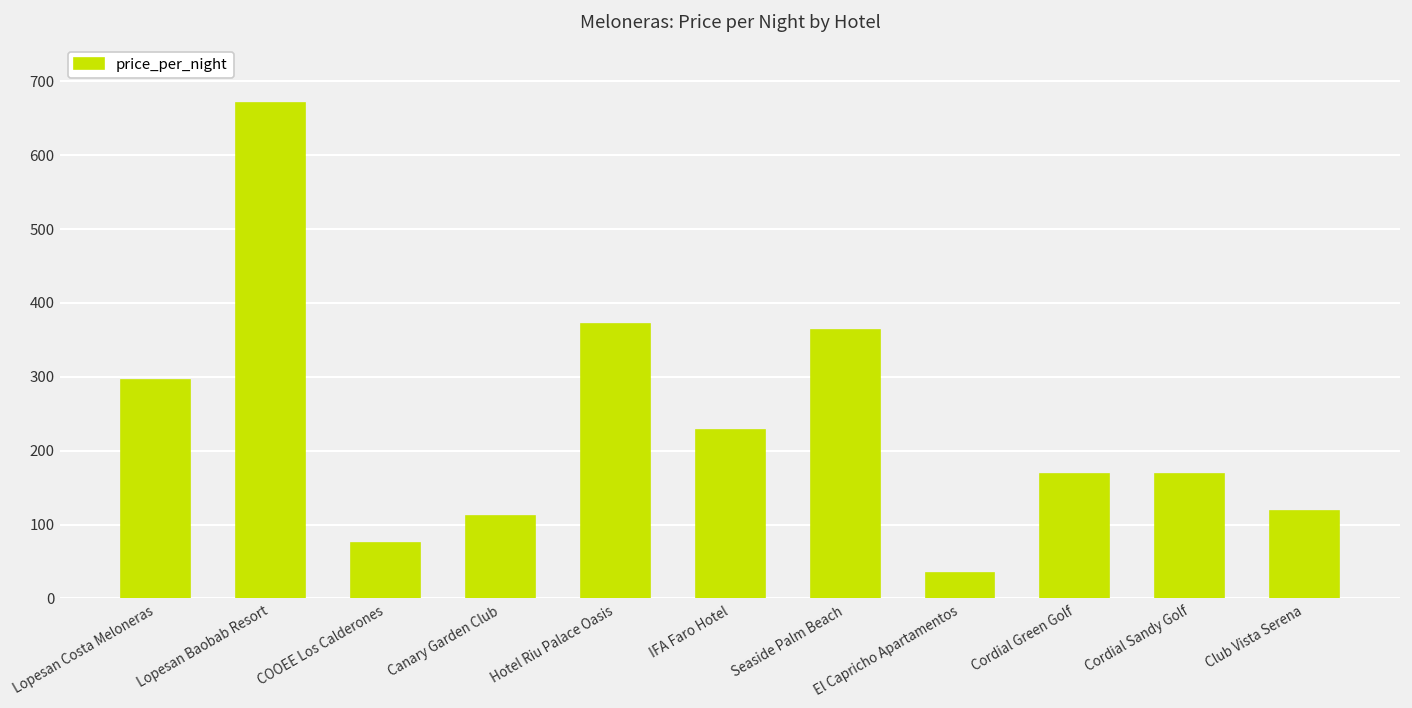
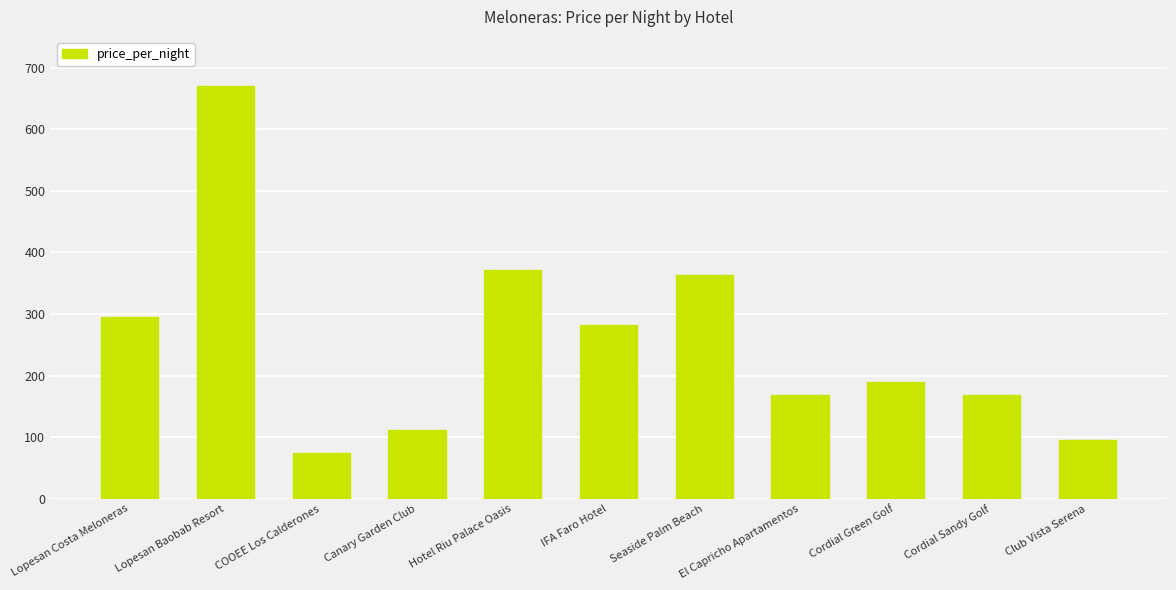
  {
    "Lopesan Costa Meloneras": 300,
    "Lopesan Baobab Resort": 670,
    "COOEE Los Calderones": 80,
    "Canary Garden Club": 110,
    "Hotel Riu Palace Oasis": 370,
-   "IFA Faro Hotel": 230,
+   "IFA Faro Hotel": 280,
    "Seaside Palm Beach": 360,
-   "El Capricho Apartamentos": 40,
-   "Cordial Green Golf": 170,
+   "El Capricho Apartamentos": 170,
+   "Cordial Green Golf": 190,
    "Cordial Sandy Golf": 170,
-   "Club Vista Serena": 120
+   "Club Vista Serena": 100
  }
